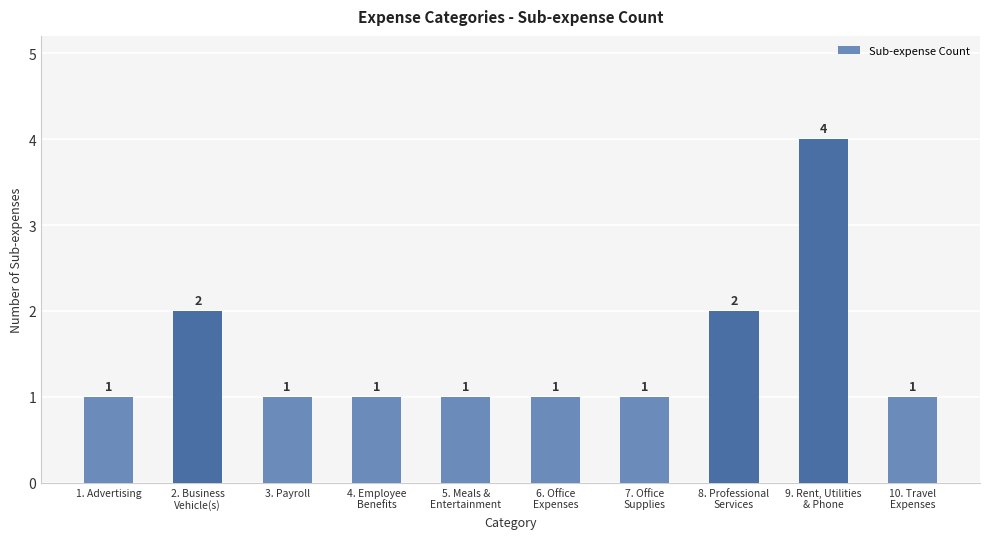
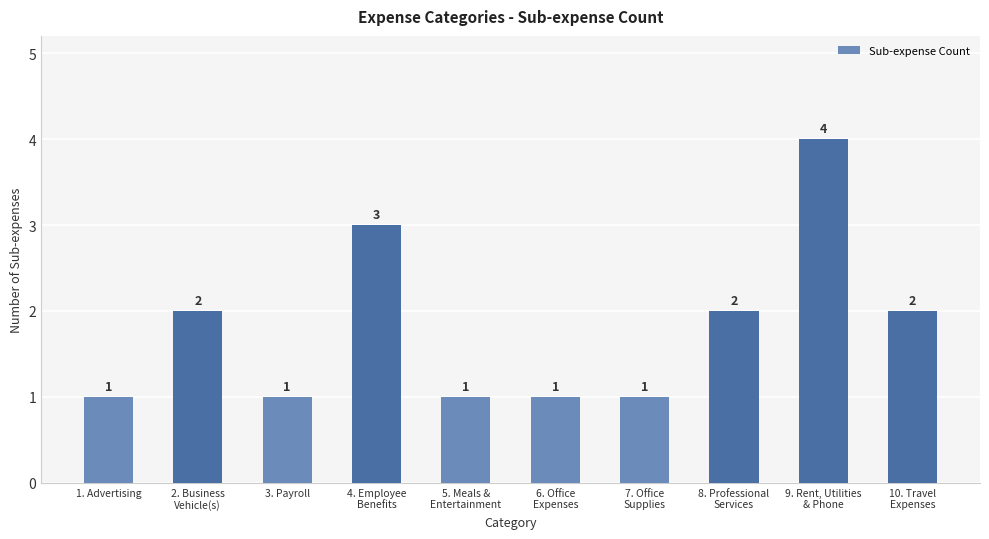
  {
    "1. Advertising": 1,
    "2. Business Vehicle(s)": 2,
    "3. Payroll": 1,
-   "4. Employee Benefits": 1,
+   "4. Employee Benefits": 3,
    "5. Meals & Entertainment": 1,
    "6. Office Expenses": 1,
    "7. Office Supplies": 1,
    "8. Professional Services": 2,
    "9. Rent, Utilities & Phone": 4,
-   "10. Travel Expenses": 1
+   "10. Travel Expenses": 2
  }
